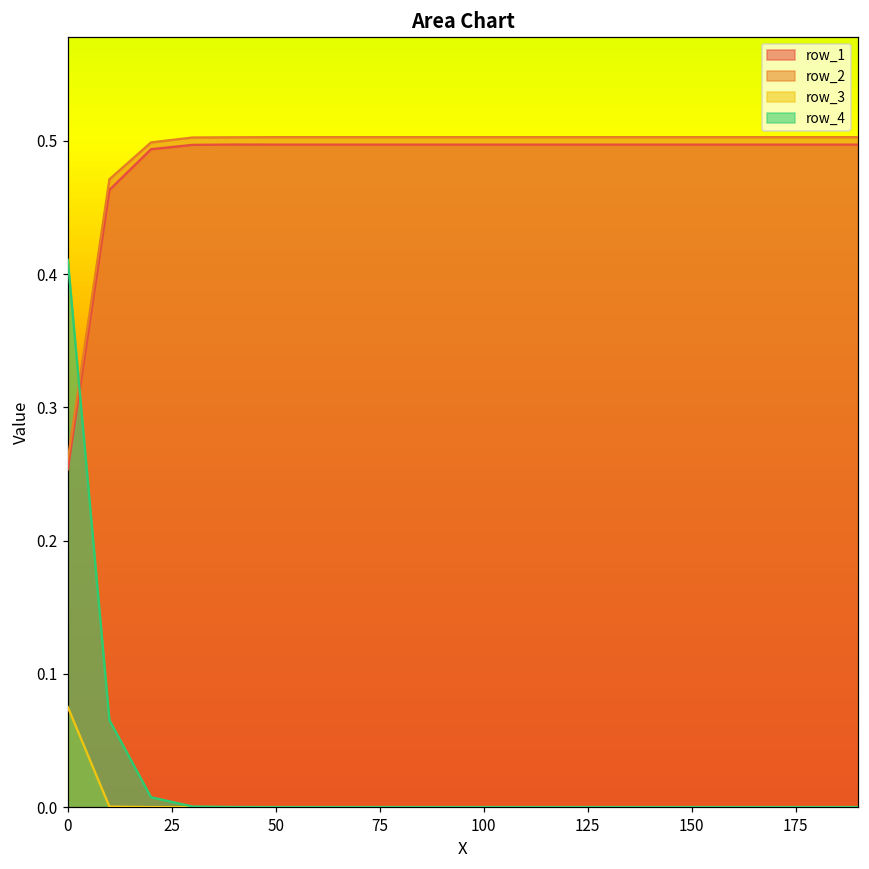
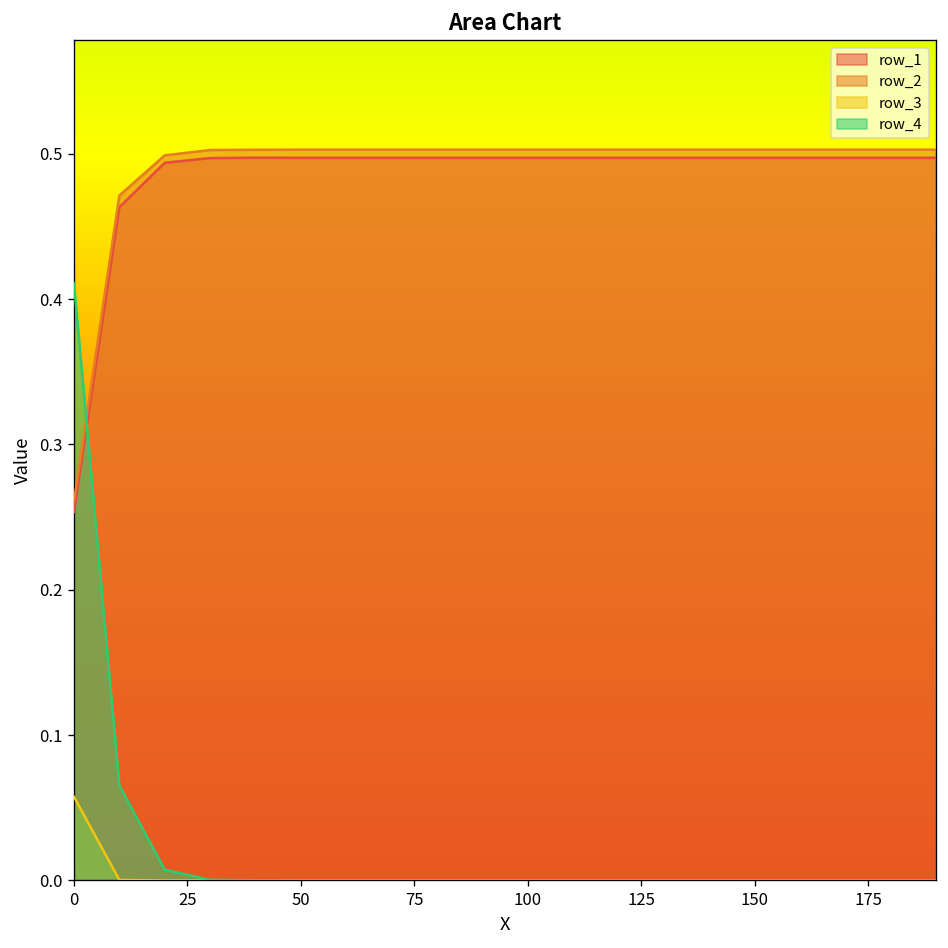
  {
    "row_3": {
-     "0": 0.075
+     "0": 0.058
    },
    "row_4": {
      "0": 0.411
    }
  }
